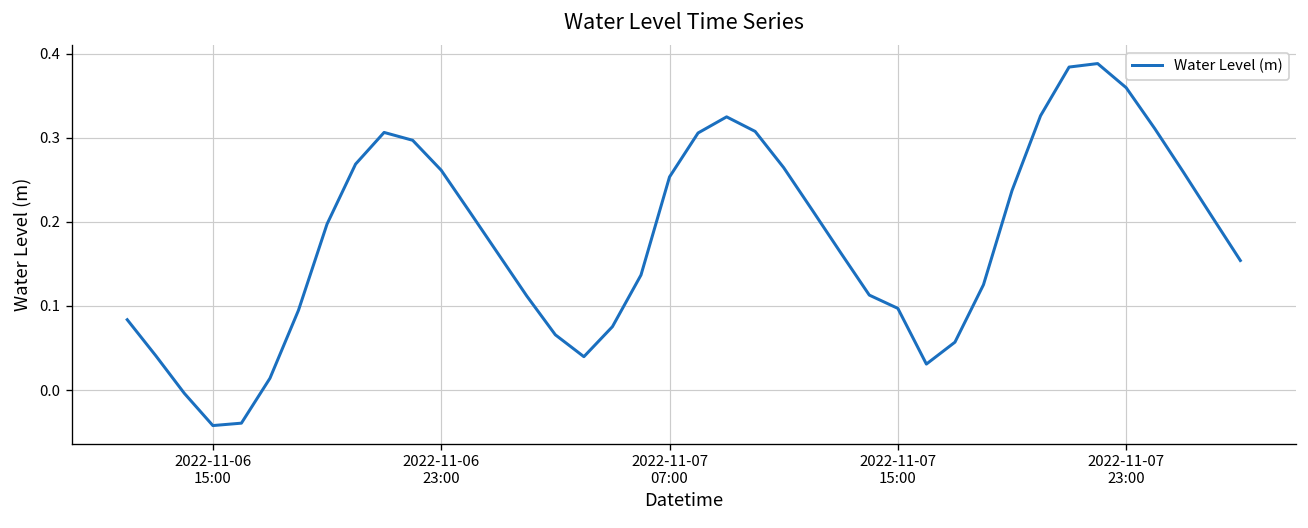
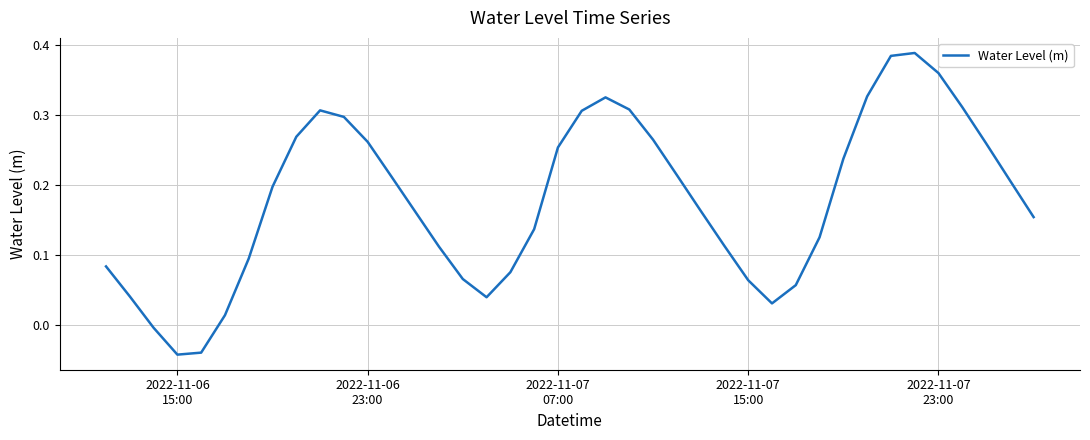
  {
    "2022-11-06 15:00": -0.04,
    "2022-11-06 23:00": 0.26,
    "2022-11-07 07:00": 0.25,
-   "2022-11-07 15:00": 0.10,
+   "2022-11-07 15:00": 0.06,
    "2022-11-07 23:00": 0.36
  }
